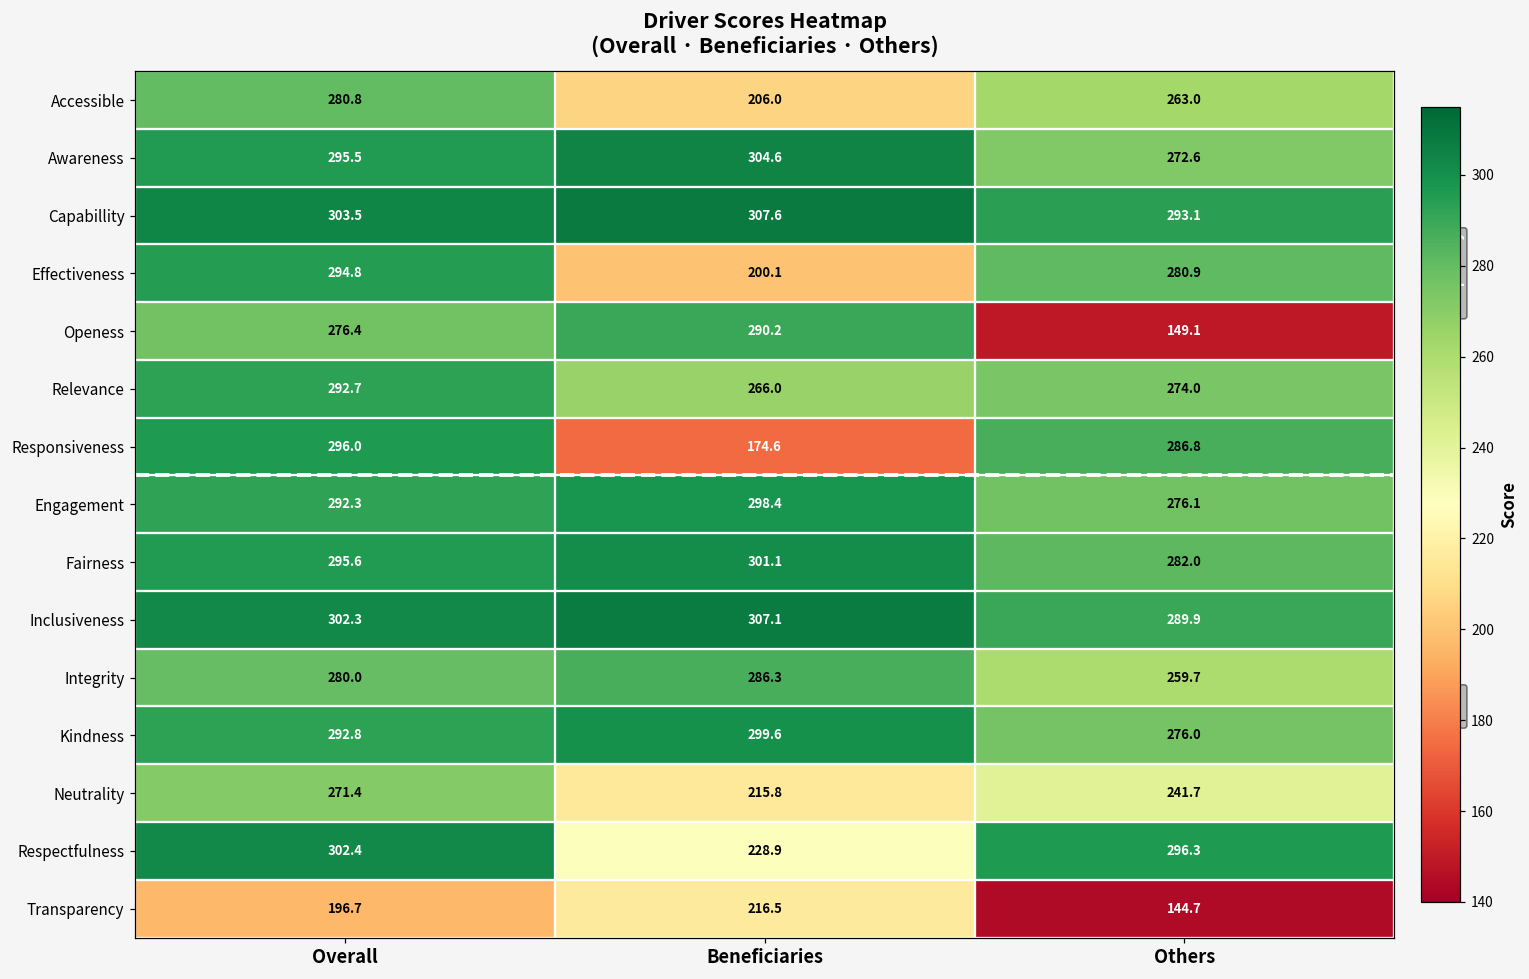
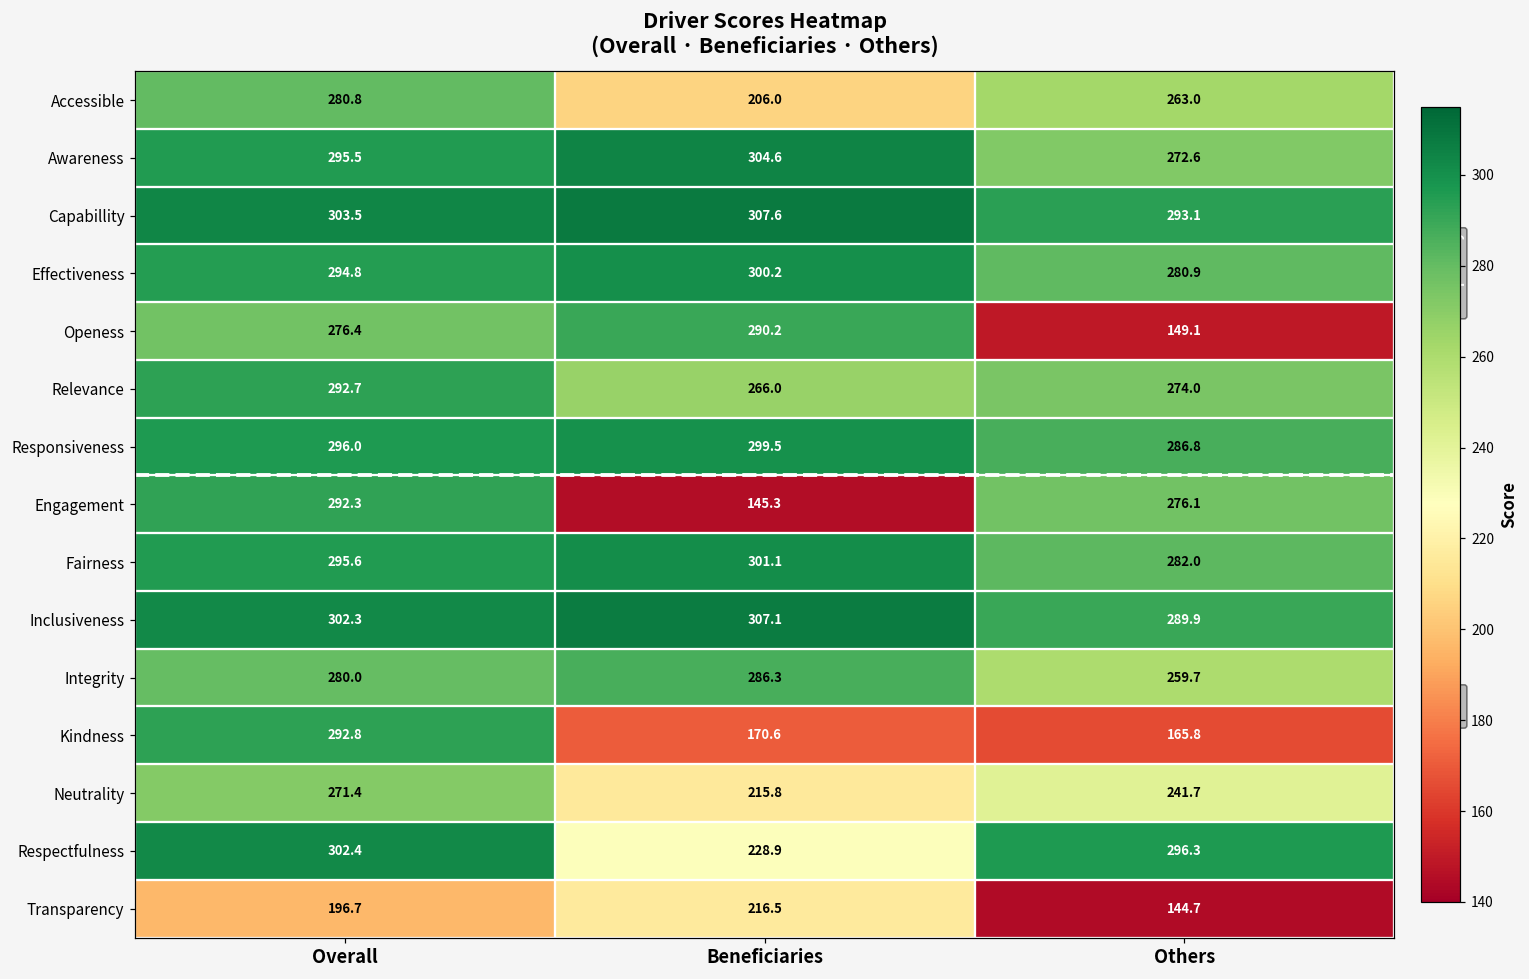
  {
    "Accessible": {
      "Overall": 280.8,
      "Beneficiaries": 206.0,
      "Others": 263.0
    },
    "Awareness": {
      "Overall": 295.5,
      "Beneficiaries": 304.6,
      "Others": 272.6
    },
    "Capabillity": {
      "Overall": 303.5,
      "Beneficiaries": 307.6,
      "Others": 293.1
    },
    "Effectiveness": {
      "Overall": 294.8,
-     "Beneficiaries": 200.1,
+     "Beneficiaries": 300.2,
      "Others": 280.9
    },
    "Openess": {
      "Overall": 276.4,
      "Beneficiaries": 290.2,
      "Others": 149.1
    },
    "Relevance": {
      "Overall": 292.7,
      "Beneficiaries": 266.0,
      "Others": 274.0
    },
    "Responsiveness": {
      "Overall": 296.0,
-     "Beneficiaries": 174.6,
+     "Beneficiaries": 299.5,
      "Others": 286.8
    },
    "Engagement": {
      "Overall": 292.3,
-     "Beneficiaries": 298.4,
+     "Beneficiaries": 145.3,
      "Others": 276.1
    },
    "Fairness": {
      "Overall": 295.6,
      "Beneficiaries": 301.1,
      "Others": 282.0
    },
    "Inclusiveness": {
      "Overall": 302.3,
      "Beneficiaries": 307.1,
      "Others": 289.9
    },
    "Integrity": {
      "Overall": 280.0,
      "Beneficiaries": 286.3,
      "Others": 259.7
    },
    "Kindness": {
      "Overall": 292.8,
-     "Beneficiaries": 299.6,
-     "Others": 276.0
+     "Beneficiaries": 170.6,
+     "Others": 165.8
    },
    "Neutrality": {
      "Overall": 271.4,
      "Beneficiaries": 215.8,
      "Others": 241.7
    },
    "Respectfulness": {
      "Overall": 302.4,
      "Beneficiaries": 228.9,
      "Others": 296.3
    },
    "Transparency": {
      "Overall": 196.7,
      "Beneficiaries": 216.5,
      "Others": 144.7
    }
  }
